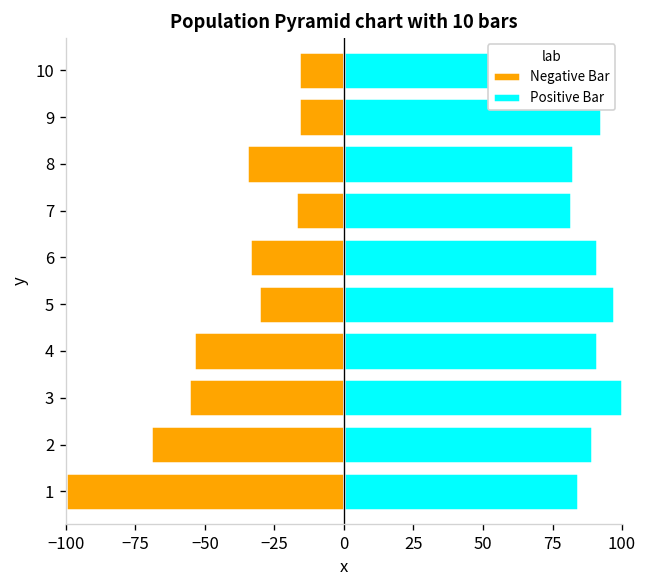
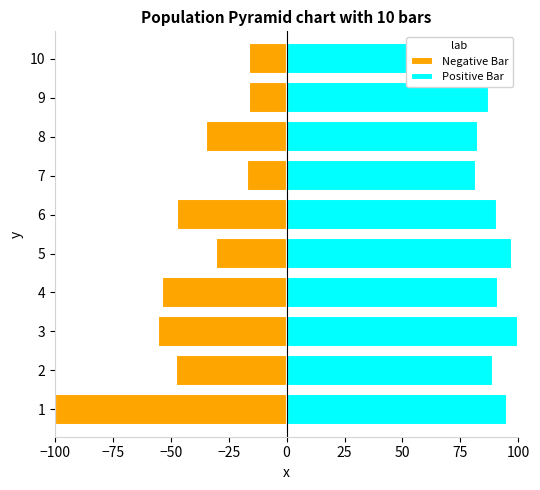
  {
    "Negative Bar": {
      "10": -16,
      "9": -16,
      "8": -35,
      "7": -17,
-     "6": -34,
+     "6": -47,
      "5": -31,
      "4": -54,
      "3": -56,
-     "2": -70,
+     "2": -48,
      "1": -100
    },
    "Positive Bar": {
-     "9": 92,
+     "9": 87,
      "8": 82,
      "7": 82,
      "6": 91,
      "5": 97,
      "4": 91,
      "3": 100,
      "2": 89,
-     "1": 84
+     "1": 95
    }
  }
